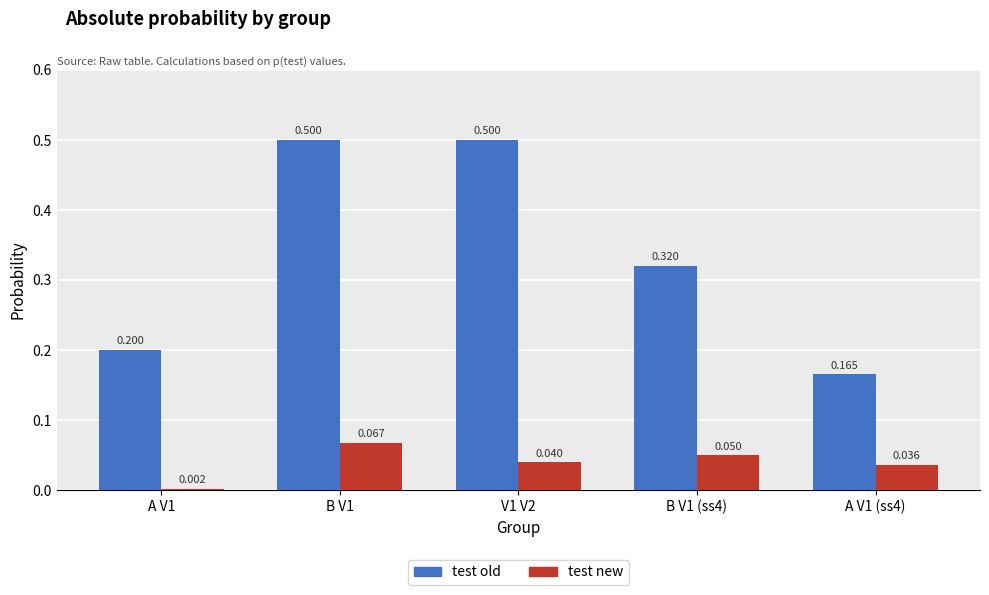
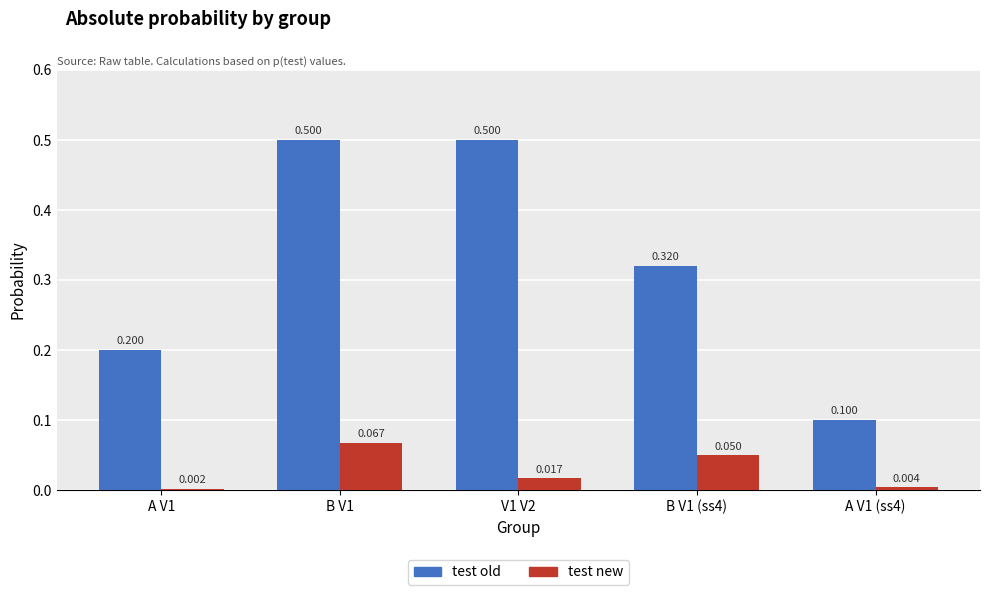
  {
    "test old": {
      "A V1": 0.200,
      "B V1": 0.500,
      "V1 V2": 0.500,
      "B V1 (ss4)": 0.320,
-     "A V1 (ss4)": 0.165
+     "A V1 (ss4)": 0.100
    },
    "test new": {
      "A V1": 0.002,
      "B V1": 0.067,
-     "V1 V2": 0.040,
+     "V1 V2": 0.017,
      "B V1 (ss4)": 0.050,
-     "A V1 (ss4)": 0.036
+     "A V1 (ss4)": 0.004
    }
  }
